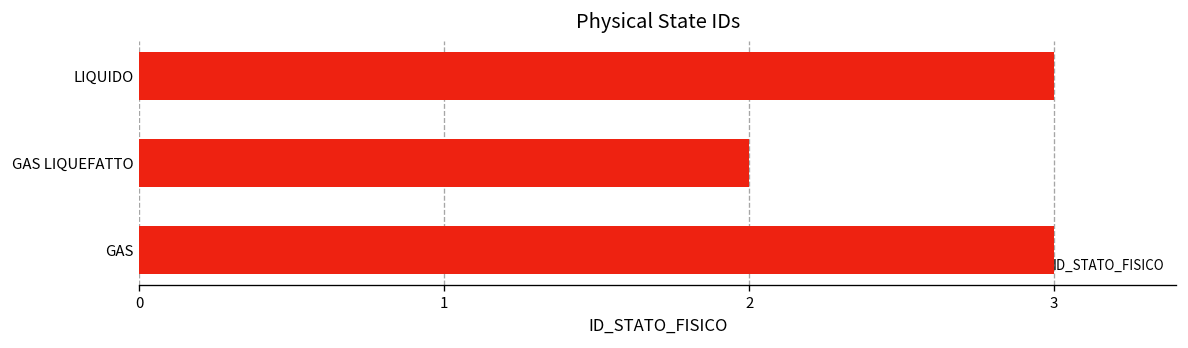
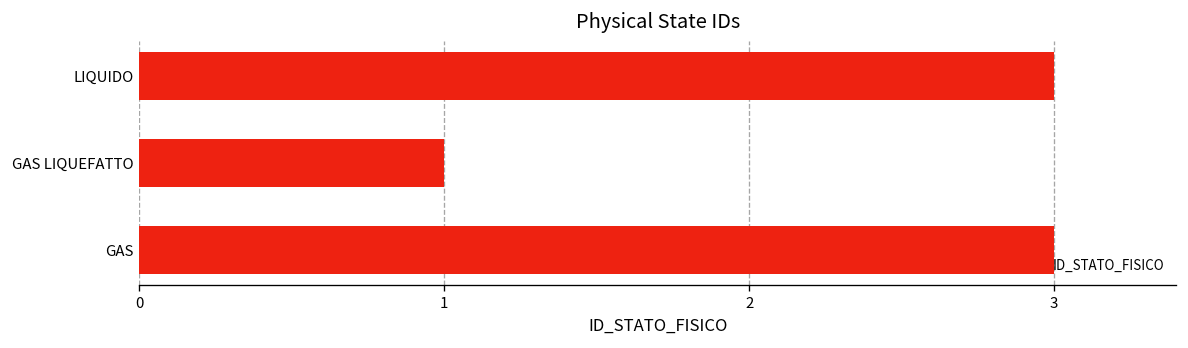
  {
    "LIQUIDO": 3,
-   "GAS LIQUEFATTO": 2,
+   "GAS LIQUEFATTO": 1,
    "GAS": 3
  }
